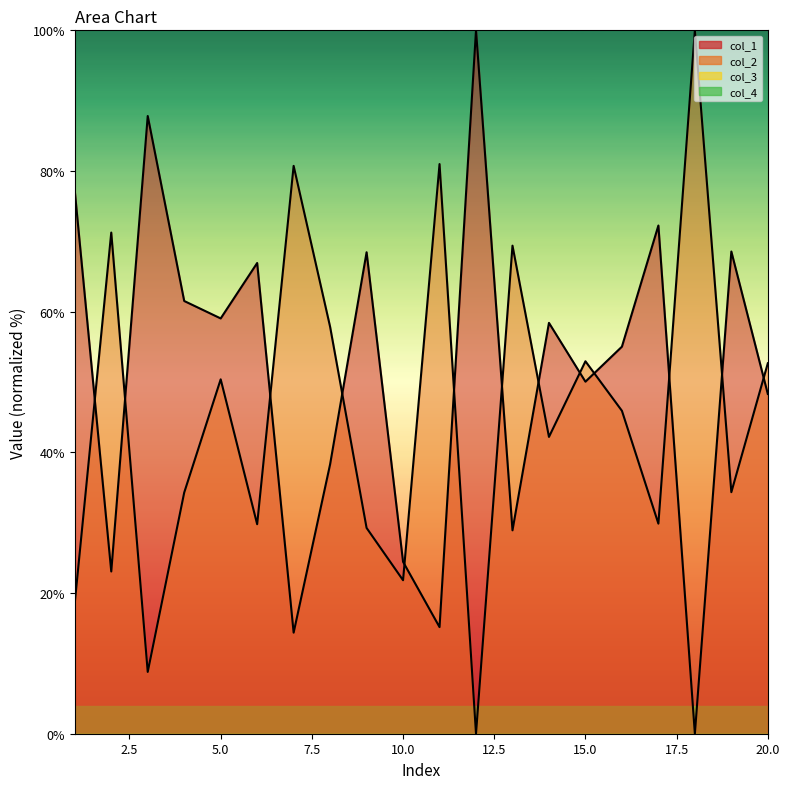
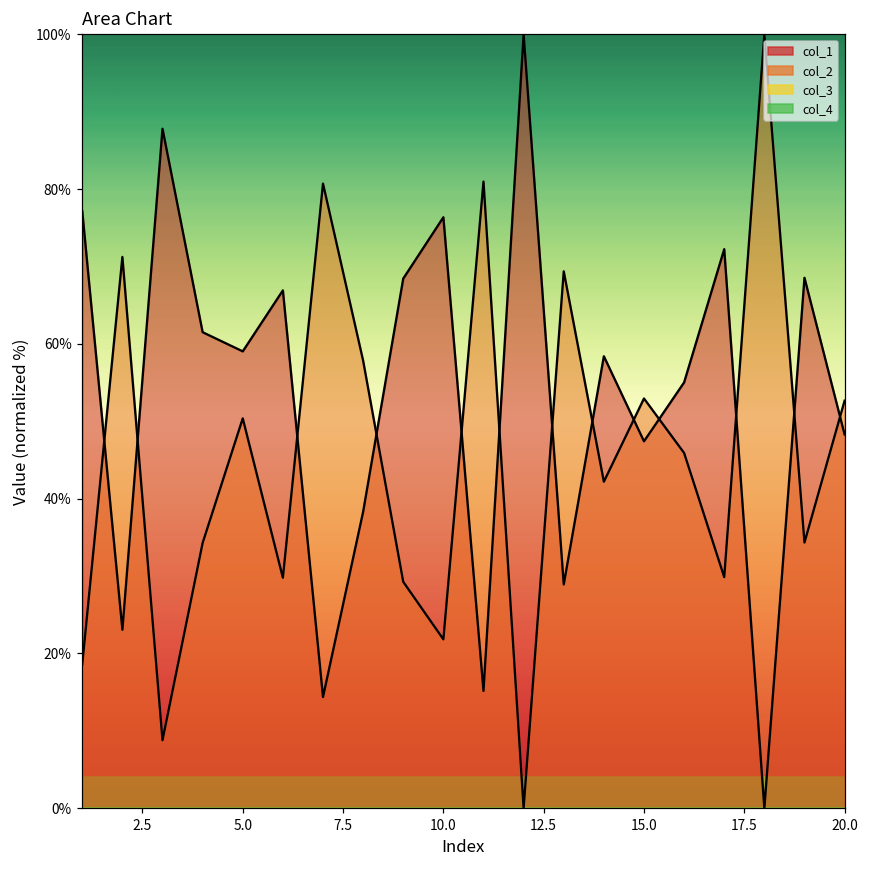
  {
    "col_1": {
      "5.0": "59%",
-     "10.0": "24%",
-     "15.0": "50%",
+     "10.0": "76%",
+     "15.0": "47%",
      "20.0": "48%"
    },
    "col_2": {
      "5.0": "50%",
      "10.0": "22%",
      "15.0": "53%",
      "20.0": "53%"
    }
  }
